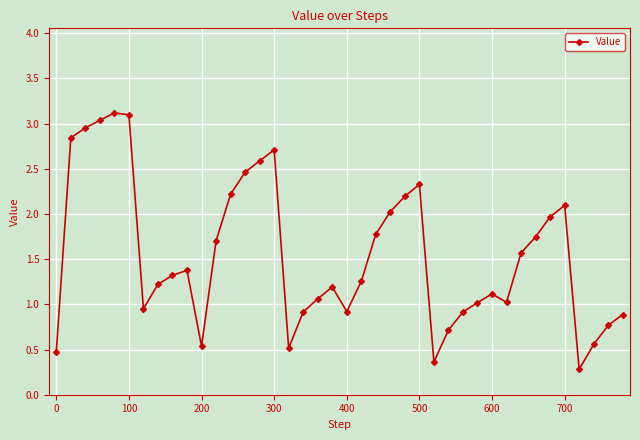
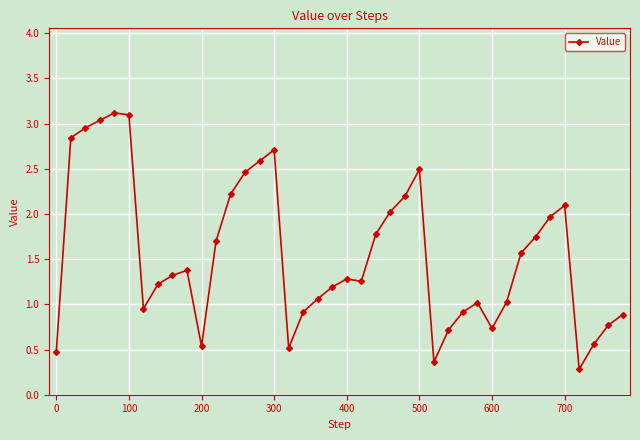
  {
    "0": 0.5,
    "100": 3.1,
    "200": 0.5,
    "300": 2.7,
-   "400": 0.9,
-   "500": 2.3,
-   "600": 1.1,
+   "400": 1.3,
+   "500": 2.5,
+   "600": 0.7,
    "700": 2.1
  }
